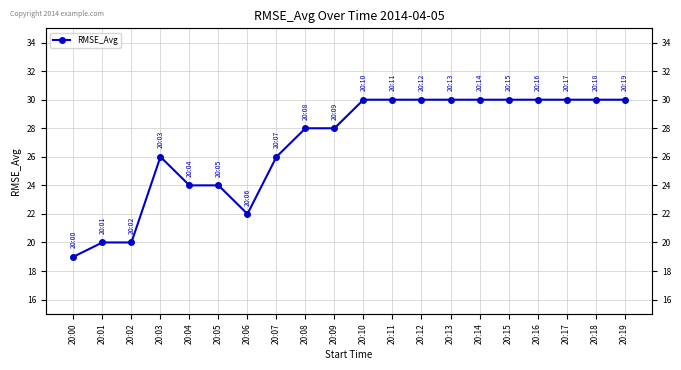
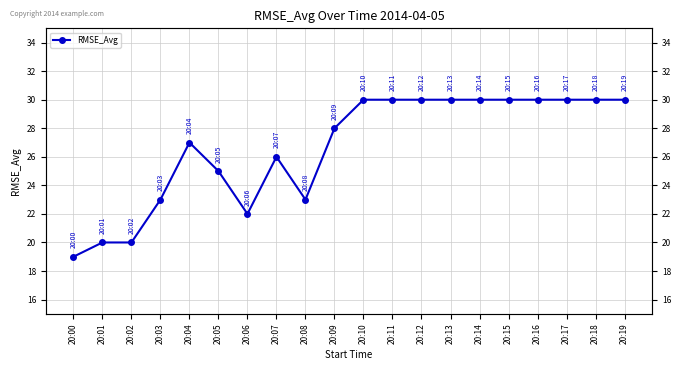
  {
-   "20:03": 26,
-   "20:04": 24,
-   "20:05": 24,
-   "20:08": 28
+   "20:03": 23,
+   "20:04": 27,
+   "20:05": 25,
+   "20:08": 23
  }
